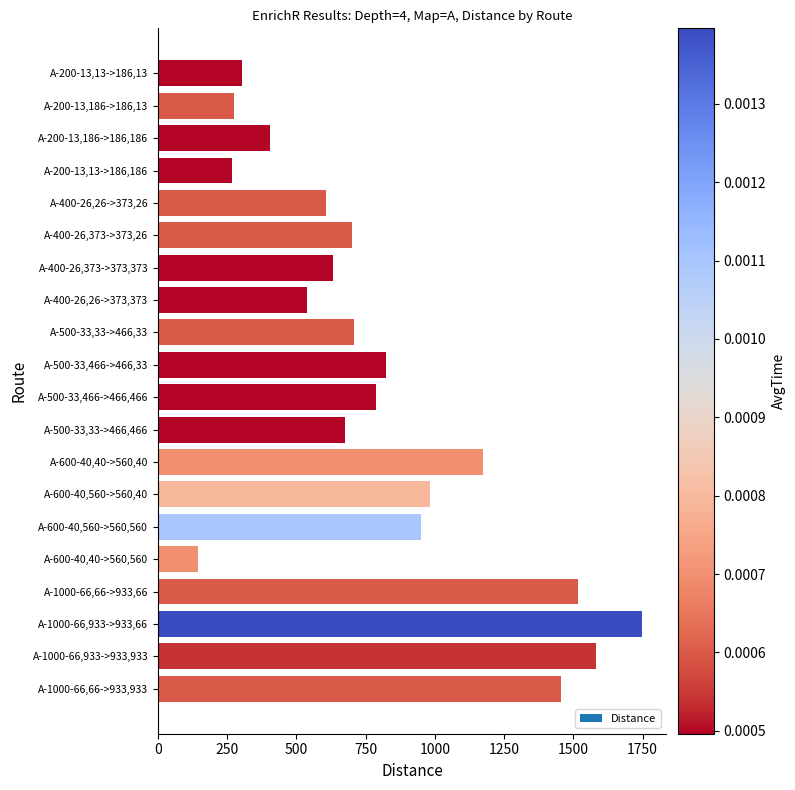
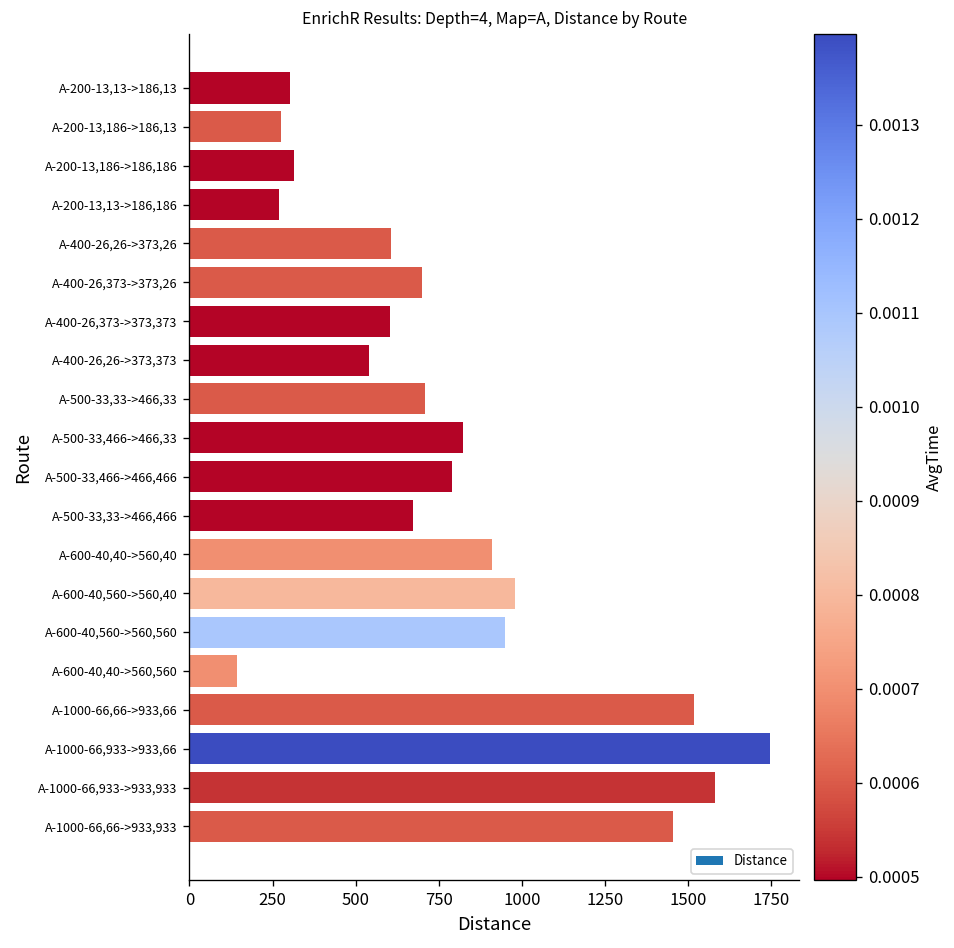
  {
    "A-200-13,13->186,13": 300,
    "A-200-13,186->186,13": 270,
-   "A-200-13,186->186,186": 400,
+   "A-200-13,186->186,186": 310,
    "A-200-13,13->186,186": 270,
    "A-400-26,26->373,26": 610,
    "A-400-26,373->373,26": 700,
-   "A-400-26,373->373,373": 630,
+   "A-400-26,373->373,373": 600,
    "A-400-26,26->373,373": 540,
    "A-500-33,33->466,33": 710,
    "A-500-33,466->466,33": 820,
    "A-500-33,466->466,466": 790,
    "A-500-33,33->466,466": 670,
-   "A-600-40,40->560,40": 1170,
+   "A-600-40,40->560,40": 910,
    "A-600-40,560->560,40": 980,
    "A-600-40,560->560,560": 950,
    "A-600-40,40->560,560": 140,
    "A-1000-66,66->933,66": 1520,
    "A-1000-66,933->933,66": 1750,
    "A-1000-66,933->933,933": 1580,
    "A-1000-66,66->933,933": 1450
  }
